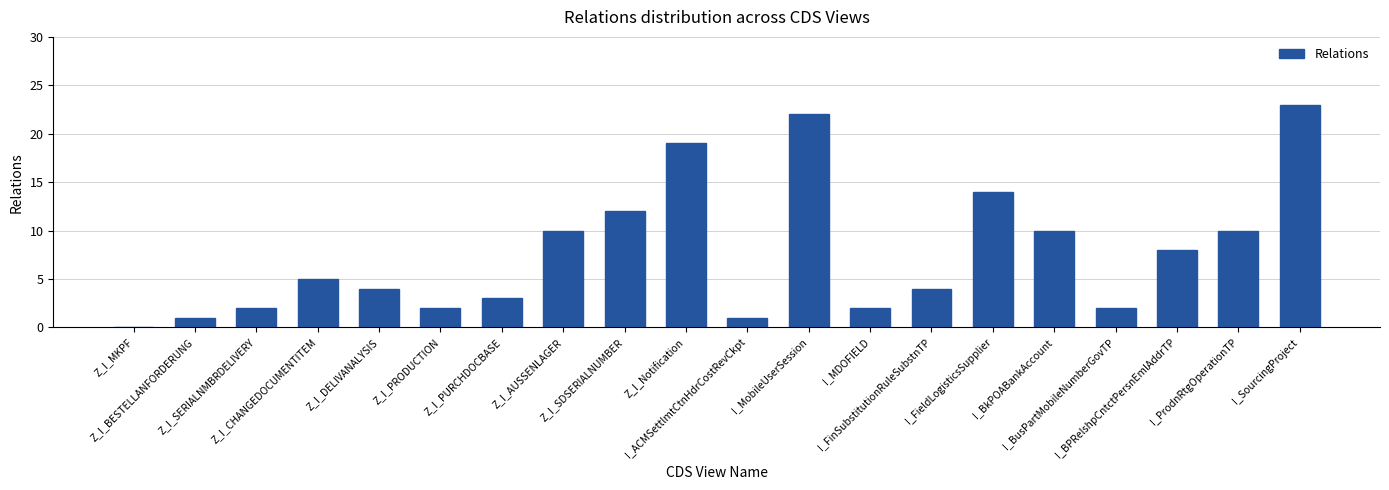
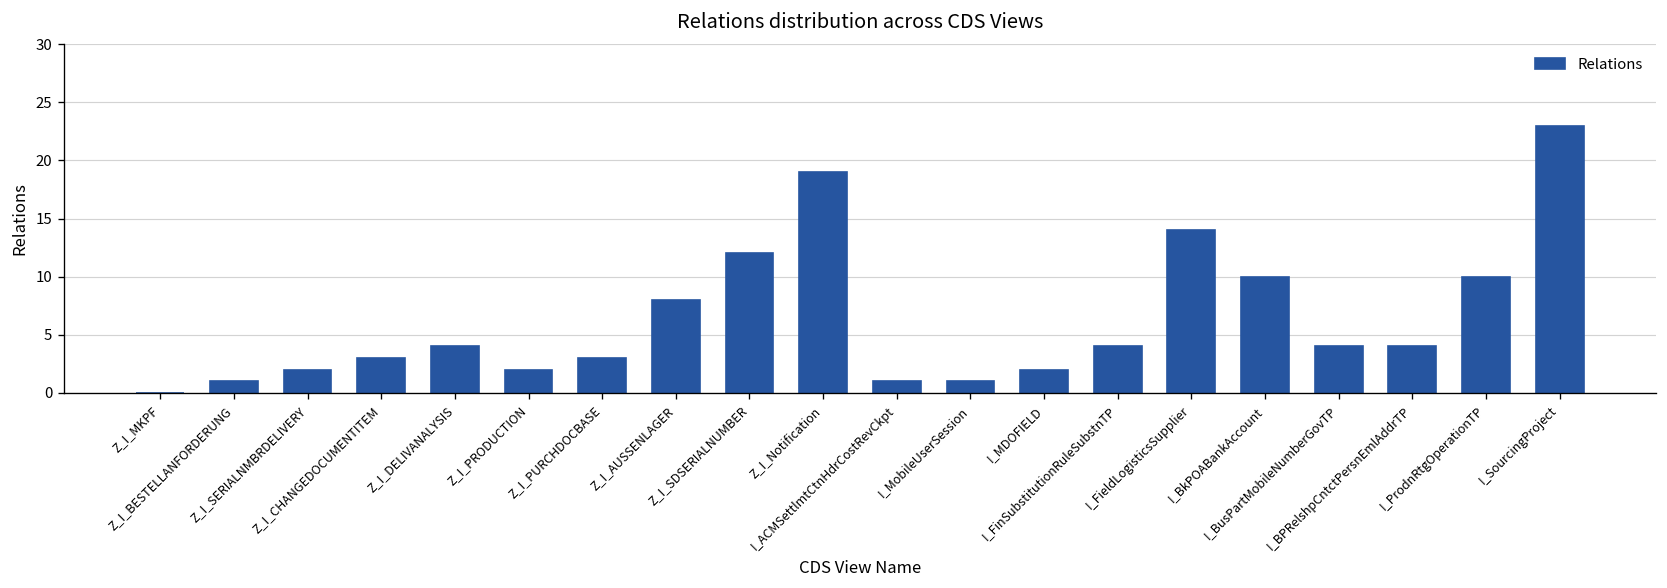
  {
    "Z_I_MKPF": 0,
    "Z_I_BESTELLANFORDERUNG": 1,
    "Z_I_SERIALNMBRDELIVERY": 2,
-   "Z_I_CHANGEDOCUMENTITEM": 5,
+   "Z_I_CHANGEDOCUMENTITEM": 3,
    "Z_I_DELIVANALYSIS": 4,
    "Z_I_PRODUCTION": 2,
    "Z_I_PURCHDOCBASE": 3,
-   "Z_I_AUSSENLAGER": 10,
+   "Z_I_AUSSENLAGER": 8,
    "Z_I_SDSERIALNUMBER": 12,
    "Z_I_Notification": 19,
    "I_ACMSettlmtCtnHdrCostRevCkpt": 1,
-   "I_MobileUserSession": 22,
+   "I_MobileUserSession": 1,
    "I_MDOFIELD": 2,
    "I_FinSubstitutionRuleSubstnTP": 4,
    "I_FieldLogisticsSupplier": 14,
    "I_BkPOABankAccount": 10,
-   "I_BusPartMobileNumberGovTP": 2,
-   "I_BPRelshpCntctPersnEmlAddrTP": 8,
+   "I_BusPartMobileNumberGovTP": 4,
+   "I_BPRelshpCntctPersnEmlAddrTP": 4,
    "I_ProdnRtgOperationTP": 10,
    "I_SourcingProject": 23
  }
